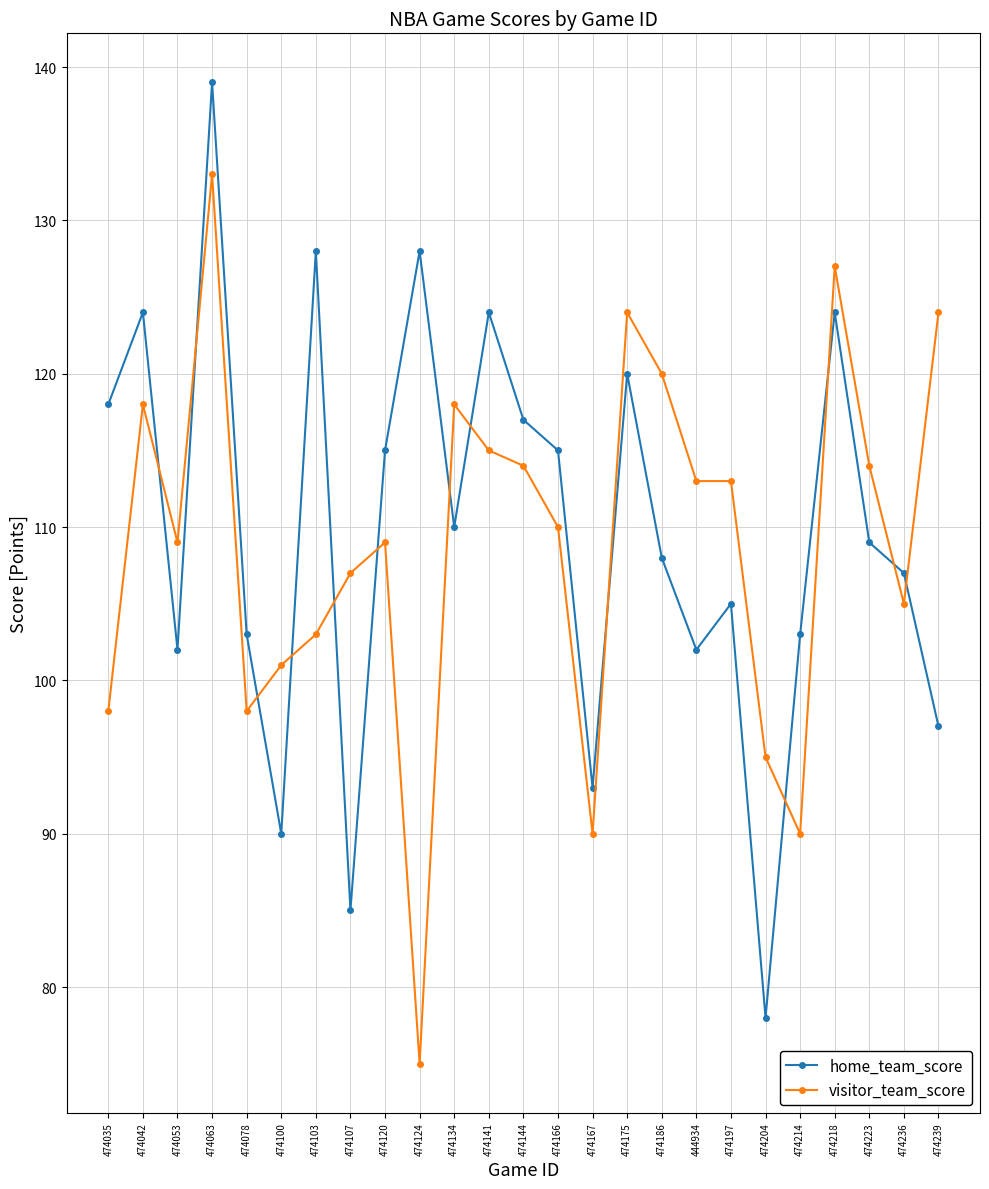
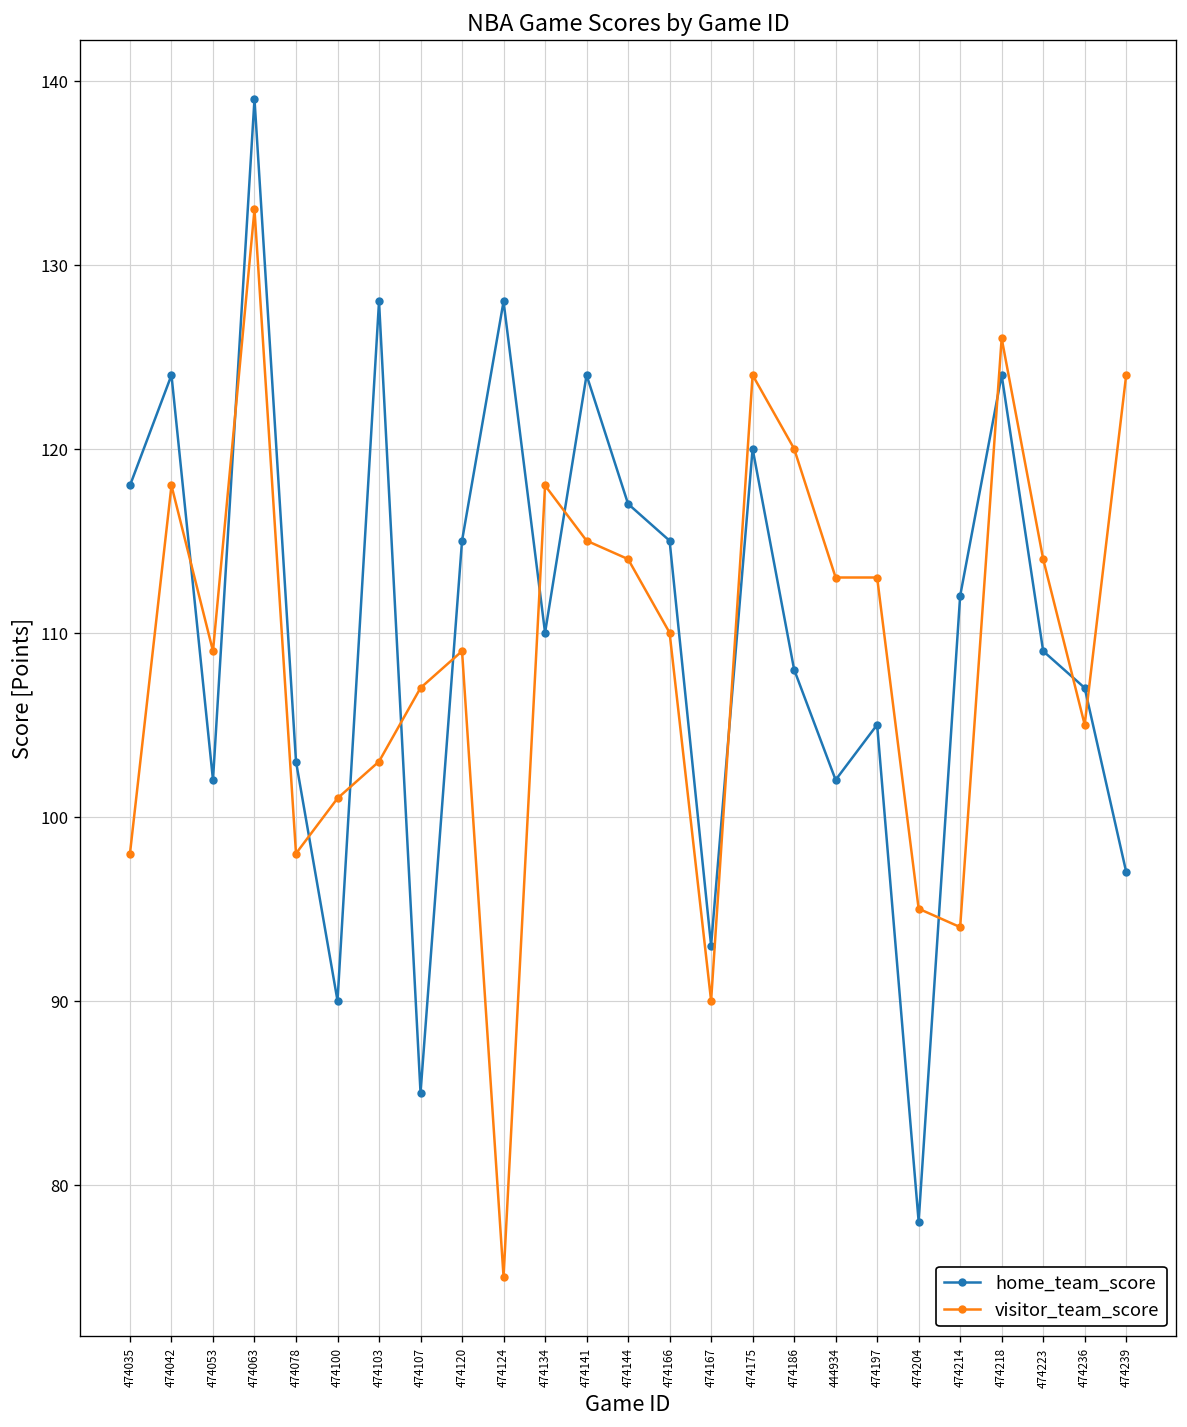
  {
    "home_team_score": {
      "474035": 118,
      "474042": 124,
      "474053": 102,
      "474063": 139,
      "474078": 103,
      "474100": 90,
      "474103": 128,
      "474107": 85,
      "474120": 115,
      "474124": 128,
      "474134": 110,
      "474141": 124,
      "474144": 117,
      "474166": 115,
      "474167": 93,
      "474175": 120,
      "474186": 108,
      "444934": 102,
      "474197": 105,
      "474204": 78,
-     "474214": 103,
+     "474214": 112,
      "474218": 124,
      "474223": 109,
      "474236": 107,
      "474239": 97
    },
    "visitor_team_score": {
      "474035": 98,
      "474042": 118,
      "474053": 109,
      "474063": 133,
      "474078": 98,
      "474100": 101,
      "474103": 103,
      "474107": 107,
      "474120": 109,
      "474124": 75,
      "474134": 118,
      "474141": 115,
      "474144": 114,
      "474166": 110,
      "474167": 90,
      "474175": 124,
      "474186": 120,
      "444934": 113,
      "474197": 113,
      "474204": 95,
-     "474214": 90,
-     "474218": 127,
+     "474214": 94,
+     "474218": 126,
      "474223": 114,
      "474236": 105,
      "474239": 124
    }
  }
